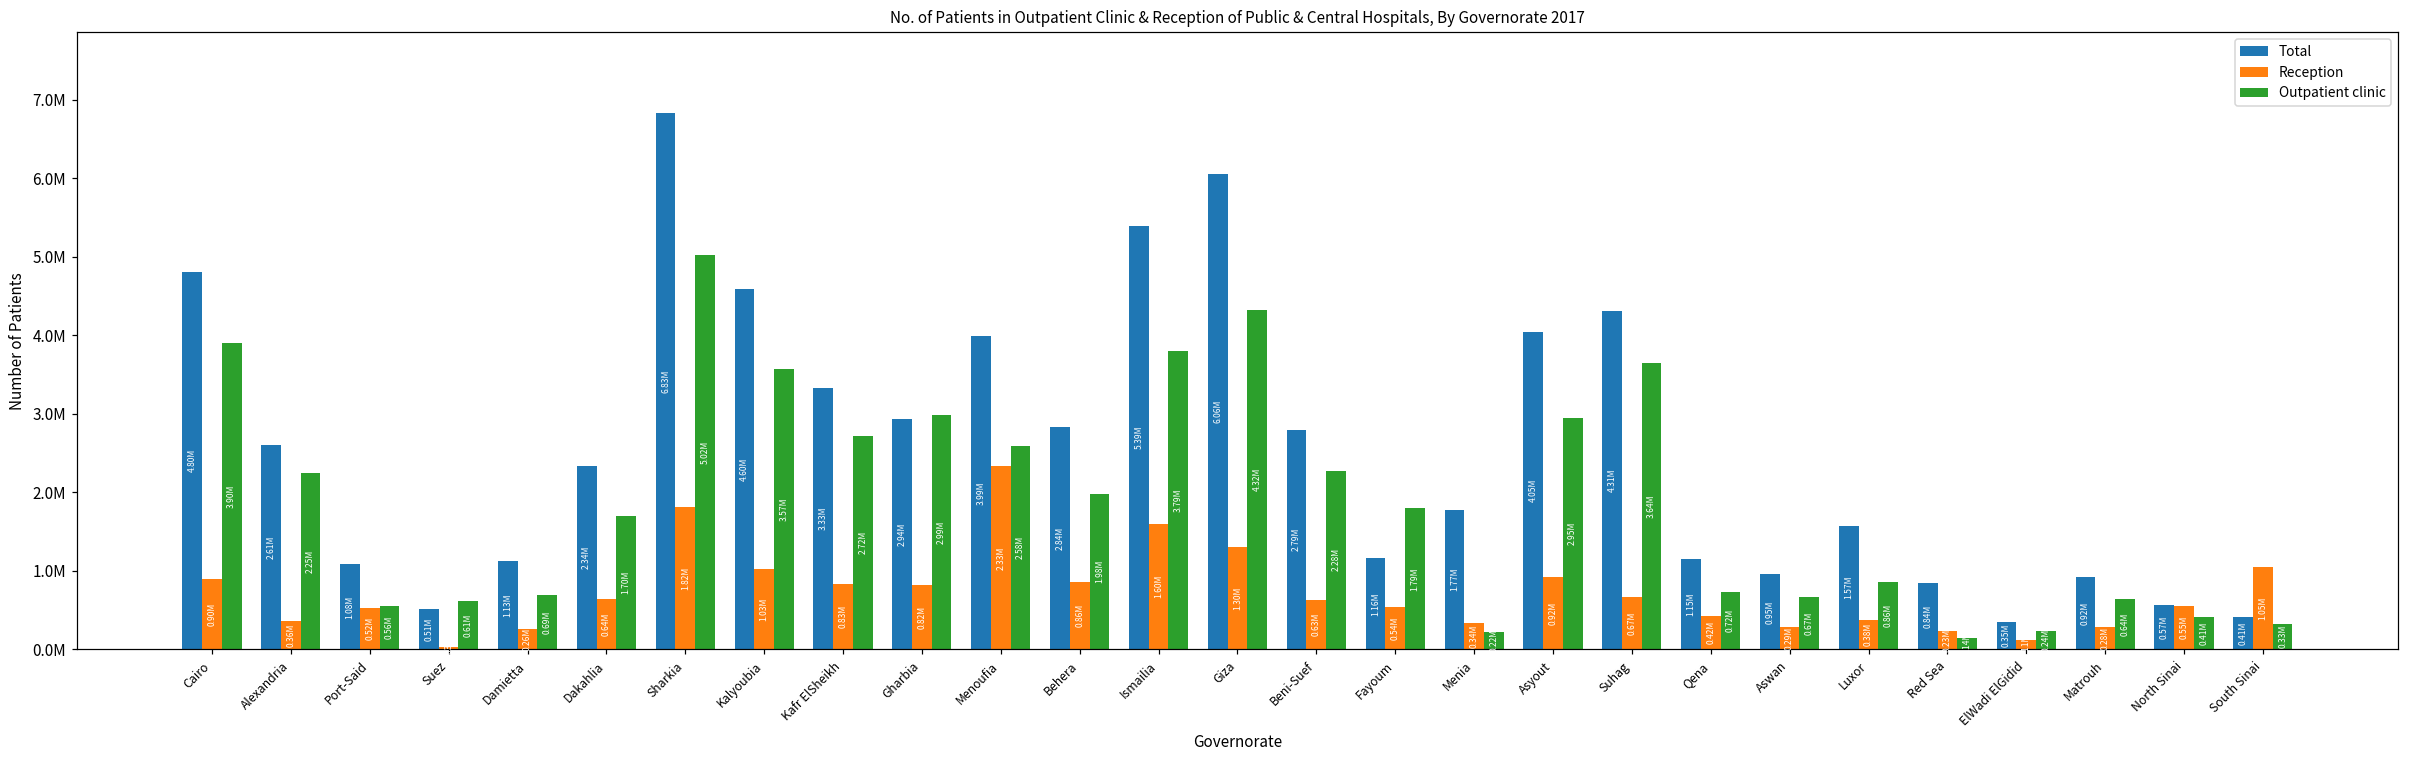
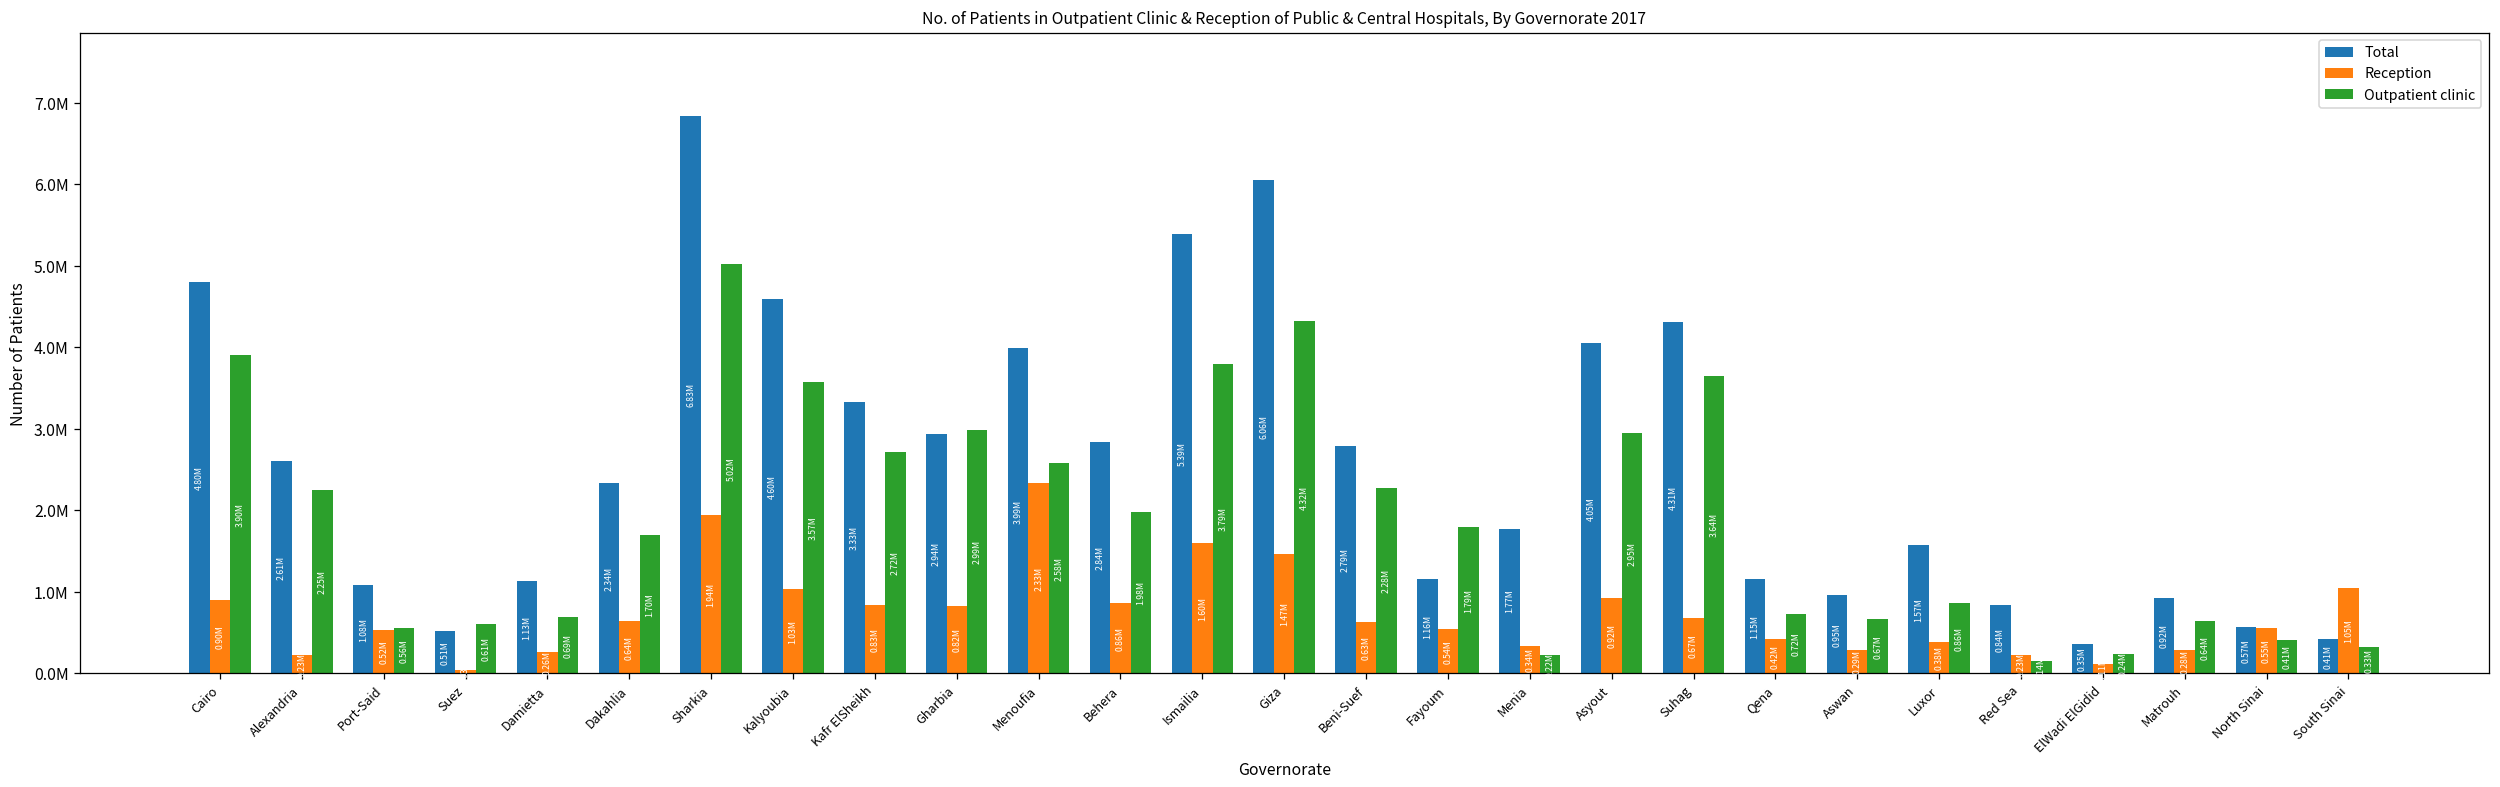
  {
    "Total": {
      "Cairo": "4.80M",
      "Alexandria": "2.61M",
      "Port-Said": "1.08M",
      "Suez": "0.51M",
      "Damietta": "1.13M",
      "Dakahlia": "2.34M",
      "Sharkia": "6.83M",
      "Kalyoubia": "4.60M",
      "Kafr ElSheikh": "3.33M",
      "Gharbia": "2.94M",
      "Menoufia": "3.99M",
      "Behera": "2.84M",
      "Ismailia": "5.39M",
      "Giza": "6.06M",
      "Beni-Suef": "2.79M",
      "Fayoum": "1.16M",
      "Menia": "1.77M",
      "Asyout": "4.05M",
      "Suhag": "4.31M",
      "Qena": "1.15M",
      "Aswan": "0.95M",
      "Luxor": "1.57M",
      "Red Sea": "0.84M",
      "ElWadi ElGidid": "0.35M",
      "Matrouh": "0.92M",
      "North Sinai": "0.57M",
      "South Sinai": "0.41M"
    },
    "Reception": {
      "Cairo": "0.90M",
-     "Alexandria": "0.36M",
+     "Alexandria": "0.23M",
      "Port-Said": "0.52M",
      "Damietta": "0.26M",
      "Dakahlia": "0.64M",
-     "Sharkia": "1.82M",
+     "Sharkia": "1.94M",
      "Kalyoubia": "1.03M",
      "Kafr ElSheikh": "0.83M",
      "Gharbia": "0.82M",
      "Menoufia": "2.33M",
      "Behera": "0.86M",
      "Ismailia": "1.60M",
-     "Giza": "1.30M",
+     "Giza": "1.47M",
      "Beni-Suef": "0.63M",
      "Fayoum": "0.54M",
      "Menia": "0.34M",
      "Asyout": "0.92M",
      "Suhag": "0.67M",
      "Qena": "0.42M",
      "Aswan": "0.29M",
      "Luxor": "0.38M",
      "Red Sea": "0.23M",
      "Matrouh": "0.28M",
      "North Sinai": "0.55M",
      "South Sinai": "1.05M"
    },
    "Outpatient clinic": {
      "Cairo": "3.90M",
      "Alexandria": "2.25M",
      "Port-Said": "0.56M",
      "Suez": "0.61M",
      "Damietta": "0.69M",
      "Dakahlia": "1.70M",
      "Sharkia": "5.02M",
      "Kalyoubia": "3.57M",
      "Kafr ElSheikh": "2.72M",
      "Gharbia": "2.99M",
      "Menoufia": "2.58M",
      "Behera": "1.98M",
      "Ismailia": "3.79M",
      "Giza": "4.32M",
      "Beni-Suef": "2.28M",
      "Fayoum": "1.79M",
      "Menia": "0.22M",
      "Asyout": "2.95M",
      "Suhag": "3.64M",
      "Qena": "0.72M",
      "Aswan": "0.67M",
      "Luxor": "0.86M",
      "Red Sea": "0.14M",
      "ElWadi ElGidid": "0.24M",
      "Matrouh": "0.64M",
      "North Sinai": "0.41M",
      "South Sinai": "0.33M"
    }
  }
